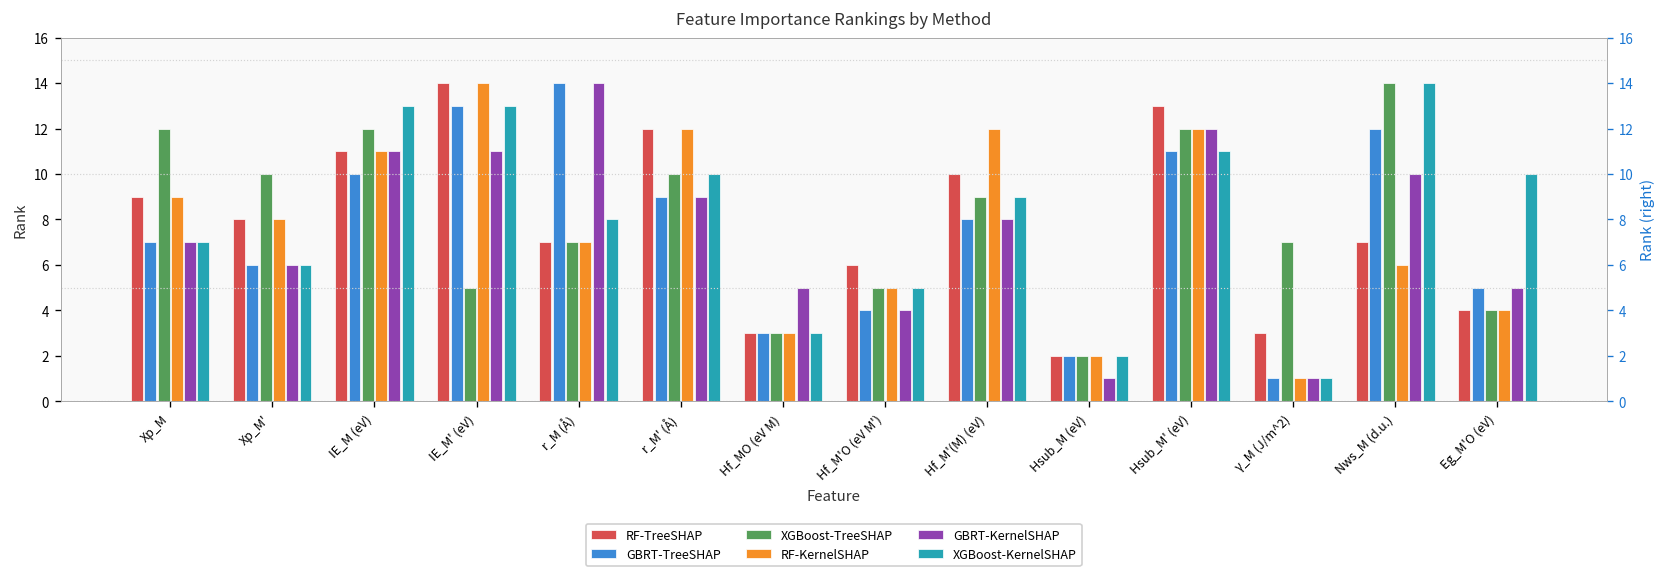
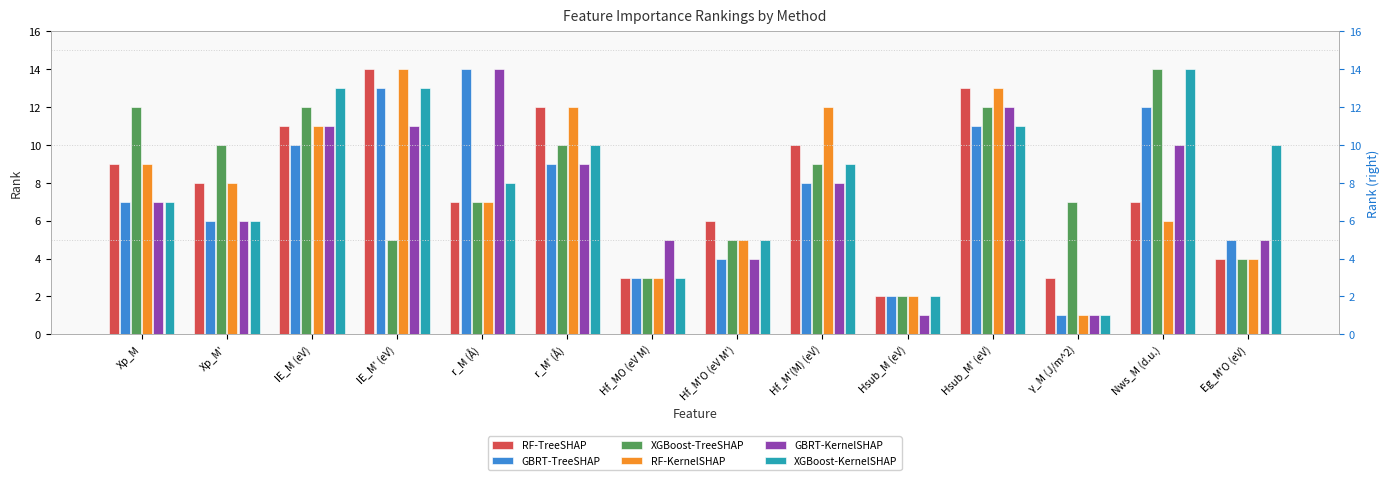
  {
    "RF-TreeSHAP": {
      "Xp_M": 9,
      "Xp_M'": 8,
      "IE_M (eV)": 11,
      "IE_M' (eV)": 14,
      "r_M (Å)": 7,
      "r_M' (Å)": 12,
      "Hf_MO (eV M)": 3,
      "Hf_M'O (eV M')": 6,
      "Hf_M'(M) (eV)": 10,
      "Hsub_M (eV)": 2,
      "Hsub_M' (eV)": 13,
      "γ_M (J/m^2)": 3,
      "Nws_M (d.u.)": 7,
      "Eg_M'O (eV)": 4
    },
    "XGBoost-TreeSHAP": {
      "Xp_M": 12,
      "Xp_M'": 10,
      "IE_M (eV)": 12,
      "IE_M' (eV)": 5,
      "r_M (Å)": 7,
      "r_M' (Å)": 10,
      "Hf_MO (eV M)": 3,
      "Hf_M'O (eV M')": 5,
      "Hf_M'(M) (eV)": 9,
      "Hsub_M (eV)": 2,
      "Hsub_M' (eV)": 12,
      "γ_M (J/m^2)": 7,
      "Nws_M (d.u.)": 14,
      "Eg_M'O (eV)": 4
    },
    "RF-KernelSHAP": {
      "Xp_M": 9,
      "Xp_M'": 8,
      "IE_M (eV)": 11,
      "IE_M' (eV)": 14,
      "r_M (Å)": 7,
      "r_M' (Å)": 12,
      "Hf_MO (eV M)": 3,
      "Hf_M'O (eV M')": 5,
      "Hf_M'(M) (eV)": 12,
      "Hsub_M (eV)": 2,
-     "Hsub_M' (eV)": 12,
+     "Hsub_M' (eV)": 13,
      "γ_M (J/m^2)": 1,
      "Nws_M (d.u.)": 6,
      "Eg_M'O (eV)": 4
    },
    "GBRT-KernelSHAP": {
      "Xp_M": 7,
      "Xp_M'": 6,
      "IE_M (eV)": 11,
      "IE_M' (eV)": 11,
      "r_M (Å)": 14,
      "r_M' (Å)": 9,
      "Hf_MO (eV M)": 5,
      "Hf_M'O (eV M')": 4,
      "Hf_M'(M) (eV)": 8,
      "Hsub_M (eV)": 1,
      "Hsub_M' (eV)": 12,
      "γ_M (J/m^2)": 1,
      "Nws_M (d.u.)": 10,
      "Eg_M'O (eV)": 5
    }
  }
